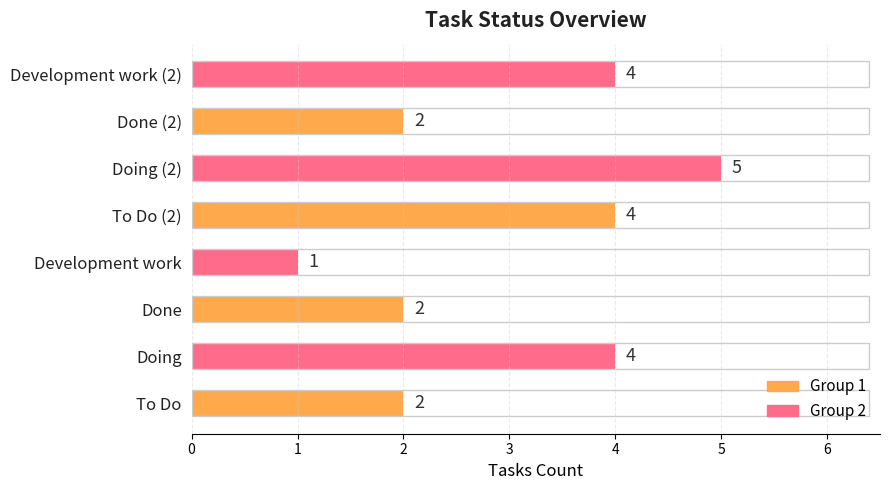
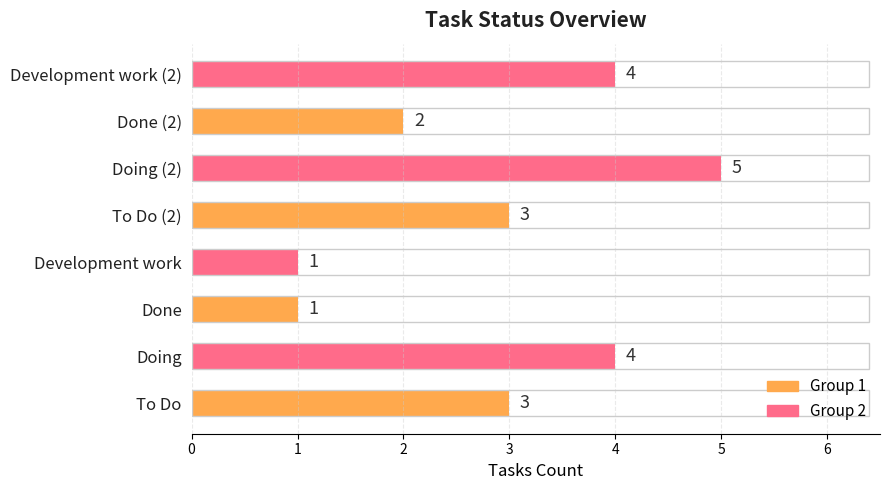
  {
    "Development work (2)": 4,
    "Done (2)": 2,
    "Doing (2)": 5,
-   "To Do (2)": 4,
+   "To Do (2)": 3,
    "Development work": 1,
-   "Done": 2,
+   "Done": 1,
    "Doing": 4,
-   "To Do": 2
+   "To Do": 3
  }
